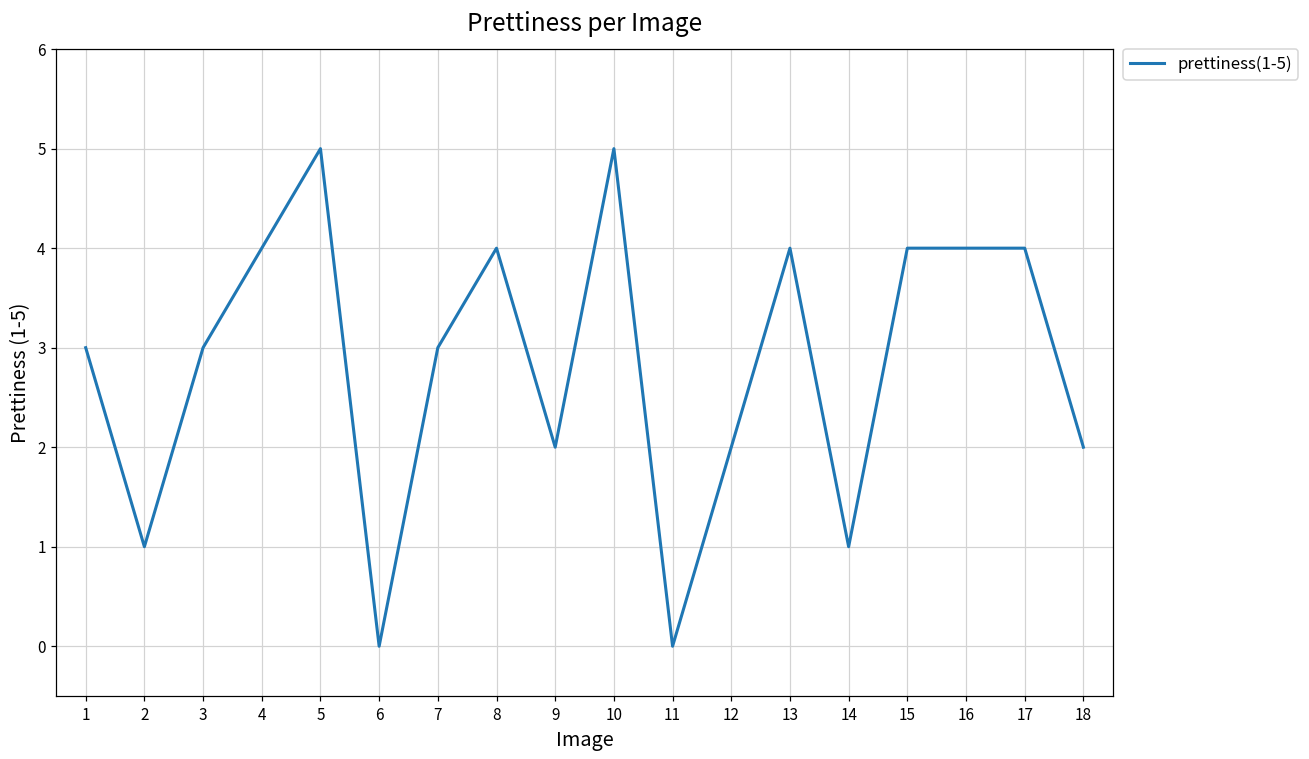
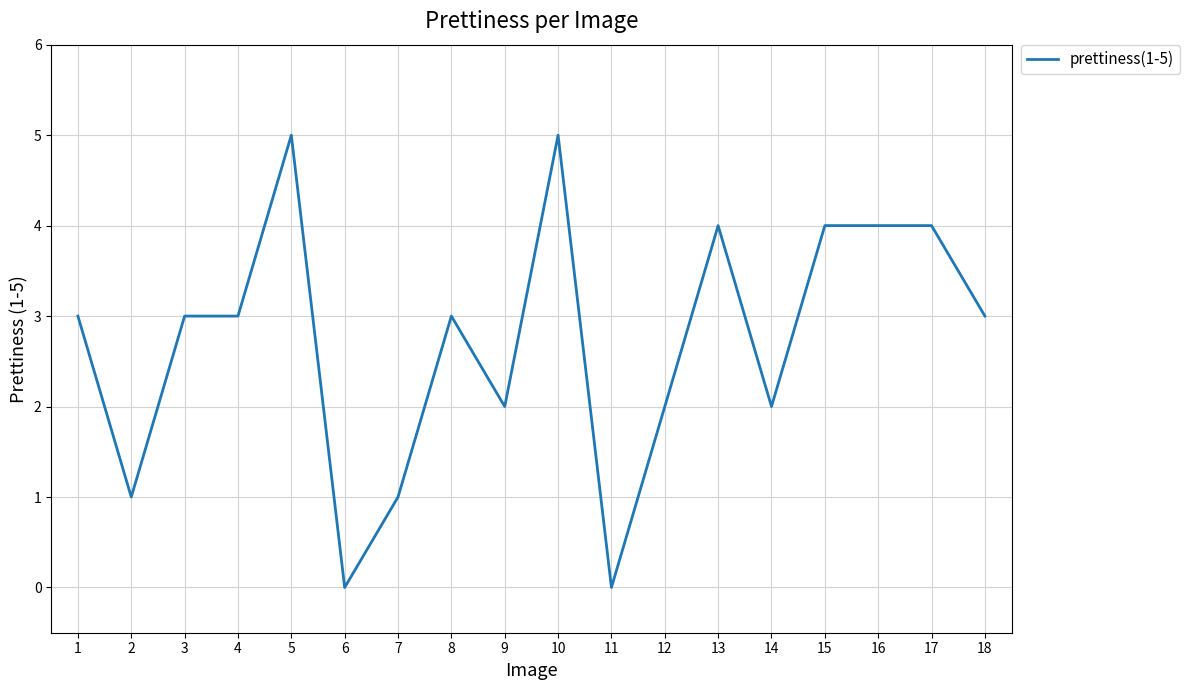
  {
    "1": 3,
    "2": 1,
    "3": 3,
-   "4": 4,
+   "4": 3,
    "5": 5,
    "6": 0,
-   "7": 3,
-   "8": 4,
+   "7": 1,
+   "8": 3,
    "9": 2,
    "10": 5,
    "11": 0,
    "12": 2,
    "13": 4,
-   "14": 1,
+   "14": 2,
    "15": 4,
    "16": 4,
    "17": 4,
-   "18": 2
+   "18": 3
  }
